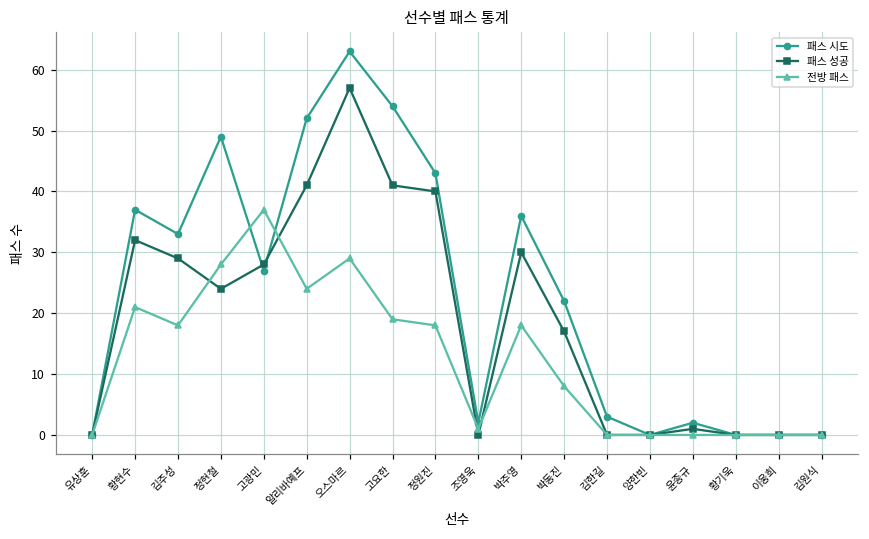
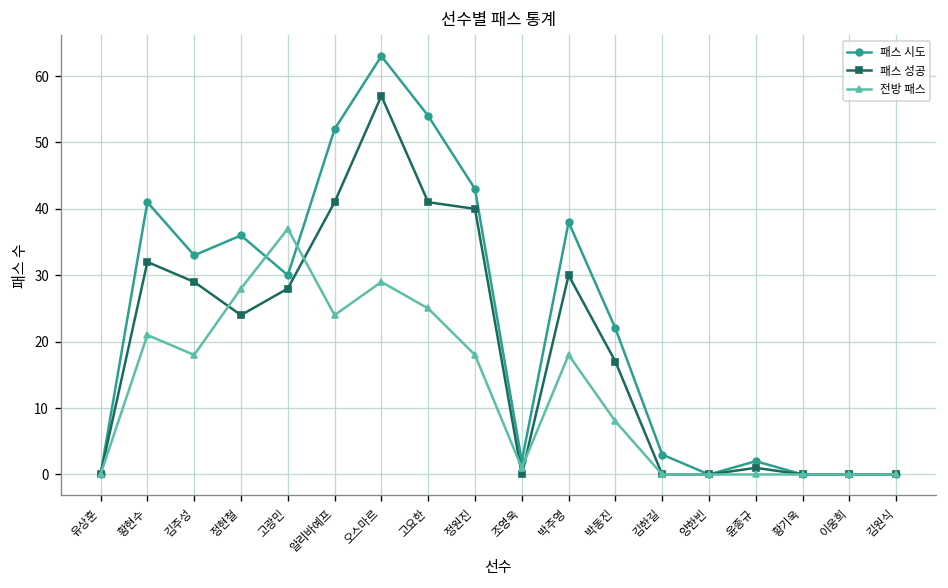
  {
    "패스 시도": {
-     "황현수": 37,
+     "황현수": 41,
      "김주성": 33,
-     "정현철": 49,
-     "고광민": 27,
+     "정현철": 36,
+     "고광민": 30,
      "알리바예프": 52,
      "오스마르": 63,
      "고요한": 54,
      "정원진": 43,
      "조영욱": 2,
-     "박주영": 36,
+     "박주영": 38,
      "박동진": 22,
      "김한길": 3,
      "윤종규": 2
    },
    "패스 성공": {
      "황현수": 32,
      "김주성": 29,
      "정현철": 24,
      "고광민": 28,
      "알리바예프": 41,
      "오스마르": 57,
      "고요한": 41,
      "정원진": 40,
      "조영욱": 0,
      "박주영": 30,
      "박동진": 17,
      "윤종규": 1
    },
    "전방 패스": {
      "황현수": 21,
      "김주성": 18,
      "정현철": 28,
      "고광민": 37,
      "알리바예프": 24,
      "오스마르": 29,
-     "고요한": 19,
+     "고요한": 25,
      "정원진": 18,
      "조영욱": 1,
      "박주영": 18,
      "박동진": 8,
      "윤종규": 0
    }
  }
